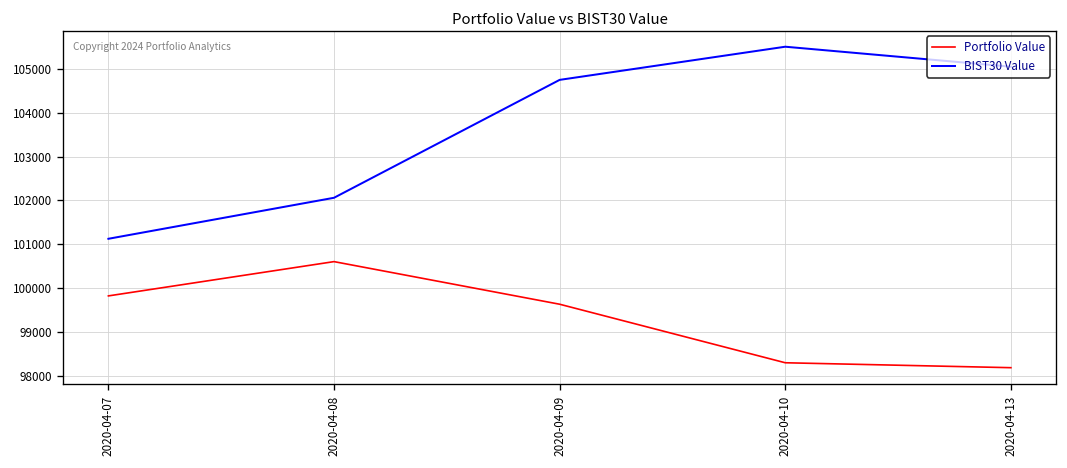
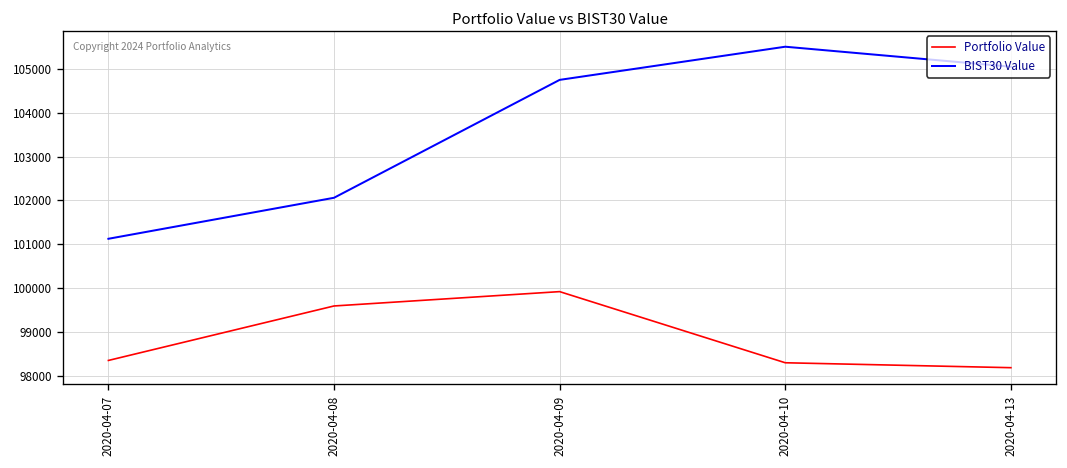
  {
    "Portfolio Value": {
-     "2020-04-07": 99800,
-     "2020-04-08": 100600,
-     "2020-04-09": 99600,
+     "2020-04-07": 98300,
+     "2020-04-08": 99600,
+     "2020-04-09": 99900,
      "2020-04-10": 98300,
      "2020-04-13": 98200
    },
    "BIST30 Value": {
      "2020-04-07": 101100,
      "2020-04-08": 102100,
      "2020-04-09": 104700,
      "2020-04-10": 105500
    }
  }
